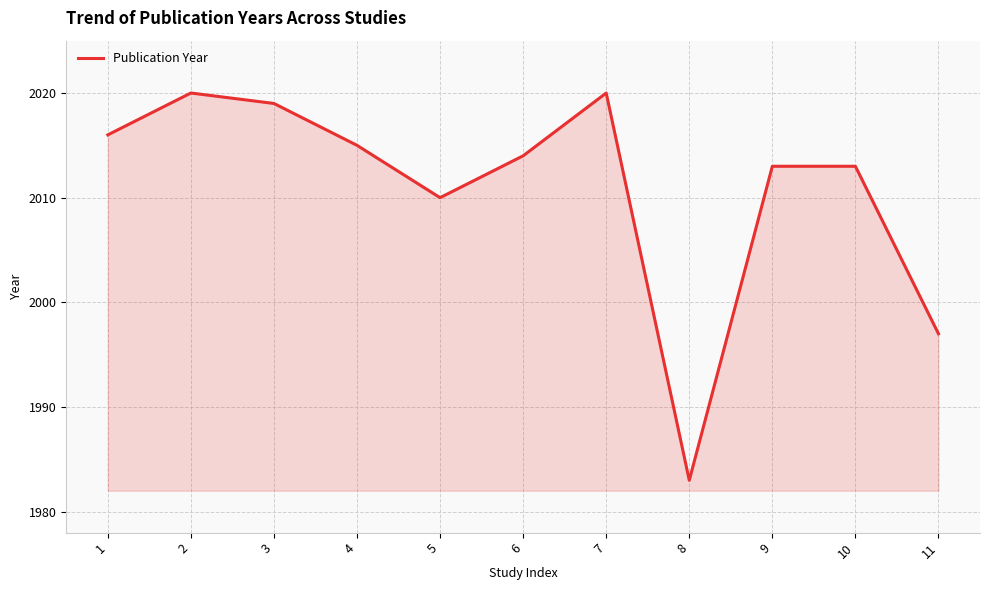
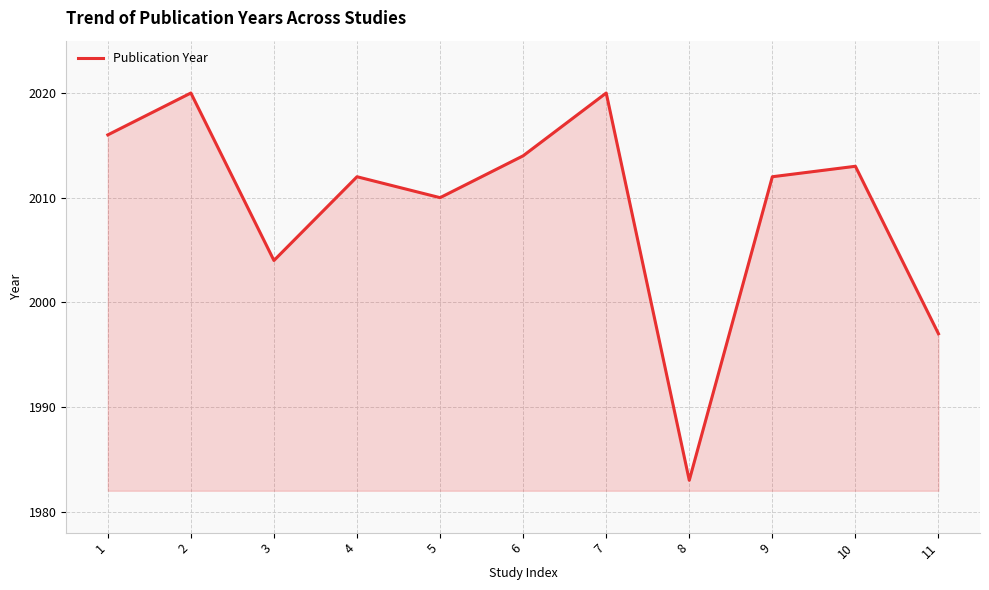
  {
    "1": 2016,
    "2": 2020,
-   "3": 2019,
-   "4": 2015,
+   "3": 2004,
+   "4": 2012,
    "5": 2010,
    "6": 2014,
    "7": 2020,
    "8": 1983,
-   "9": 2013,
+   "9": 2012,
    "10": 2013,
    "11": 1997
  }
